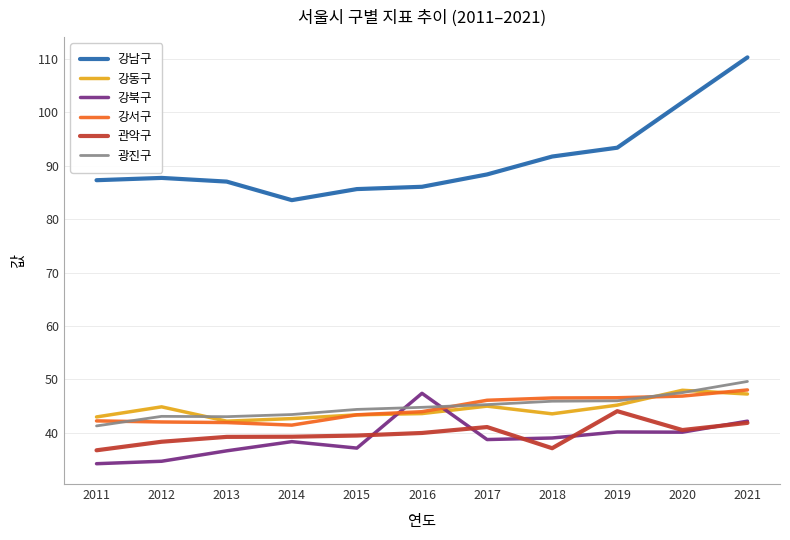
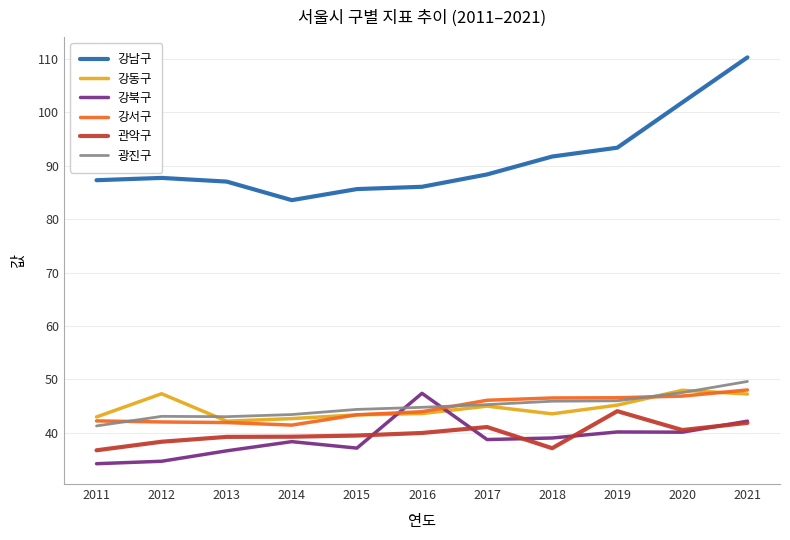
  {
    "강남구": {
      "2011": 87,
      "2012": 88,
      "2013": 87,
      "2014": 84,
      "2015": 86,
      "2016": 86,
      "2017": 88,
      "2018": 92,
      "2019": 93,
      "2020": 102,
      "2021": 110
    },
    "강동구": {
      "2011": 43,
-     "2012": 45,
+     "2012": 47,
      "2014": 43,
      "2018": 44,
      "2019": 45,
      "2021": 47
    },
    "강북구": {
      "2011": 34,
      "2012": 35,
      "2013": 37,
      "2014": 38,
      "2015": 37,
      "2016": 47,
      "2017": 39,
      "2018": 39,
      "2019": 40
    },
    "강서구": {
      "2011": 42,
      "2012": 42,
      "2014": 41,
      "2017": 46,
      "2018": 47,
      "2019": 47,
      "2020": 47,
      "2021": 48
    },
    "관악구": {
      "2011": 37,
      "2012": 38,
      "2013": 39,
      "2014": 39,
      "2015": 40,
      "2016": 40,
      "2017": 41,
      "2018": 37,
      "2019": 44
    },
    "광진구": {
      "2011": 41,
      "2012": 43,
      "2013": 43,
      "2014": 43,
      "2015": 44,
      "2016": 45,
      "2018": 46,
      "2019": 46,
      "2021": 50
    }
  }
